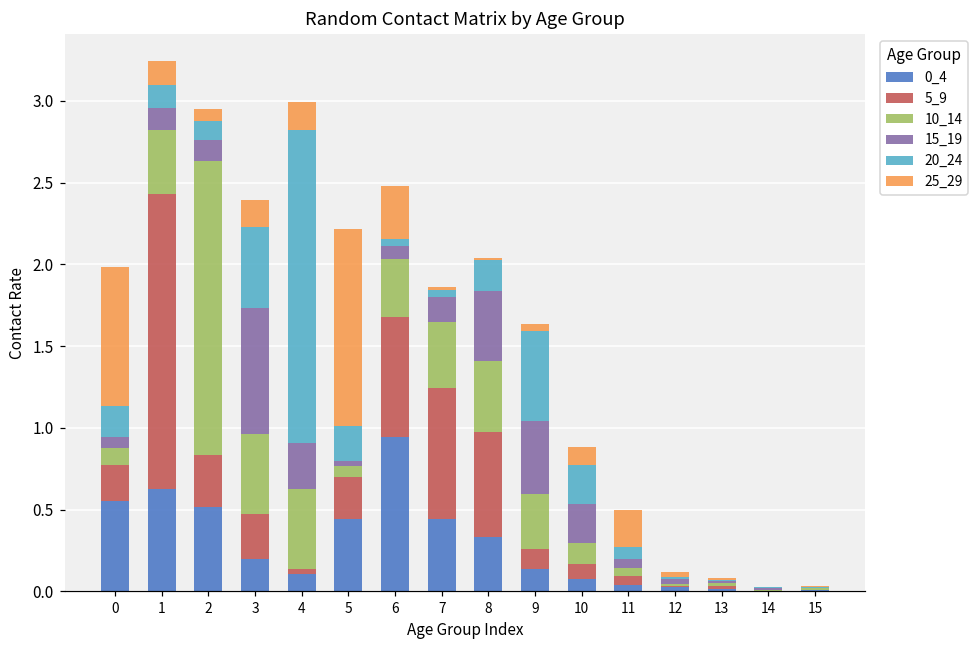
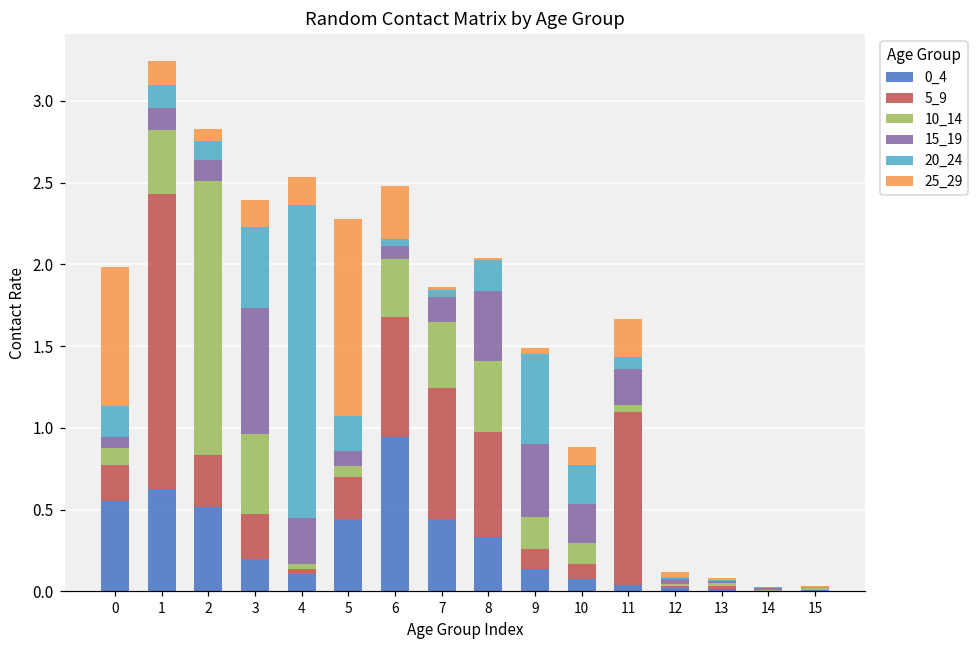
  {
    "5_9": {
      "0": 0.22,
      "1": 1.80,
      "2": 0.32,
      "3": 0.27,
      "4": 0.03,
      "5": 0.25,
      "6": 0.73,
      "7": 0.80,
      "8": 0.64,
      "9": 0.12,
      "10": 0.09,
-     "11": 0.05,
+     "11": 1.06,
      "13": 0.02
    },
    "10_14": {
      "0": 0.10,
      "1": 0.39,
-     "2": 1.79,
+     "2": 1.67,
      "3": 0.49,
-     "4": 0.49,
+     "4": 0.03,
      "5": 0.07,
      "6": 0.36,
      "7": 0.40,
      "8": 0.44,
-     "9": 0.34,
+     "9": 0.20,
      "10": 0.13,
      "11": 0.05,
      "13": 0.02
    },
    "15_19": {
      "0": 0.07,
      "1": 0.14,
      "2": 0.13,
      "3": 0.77,
      "4": 0.28,
-     "5": 0.03,
+     "5": 0.09,
      "6": 0.08,
      "7": 0.15,
      "8": 0.43,
      "9": 0.44,
      "10": 0.24,
-     "11": 0.05,
+     "11": 0.22,
      "12": 0.03
    },
    "25_29": {
      "0": 0.85,
      "1": 0.15,
      "2": 0.07,
      "3": 0.16,
      "4": 0.17,
      "5": 1.20,
      "6": 0.32,
      "7": 0.02,
      "9": 0.04,
      "10": 0.11,
      "11": 0.23,
      "12": 0.03
    }
  }
